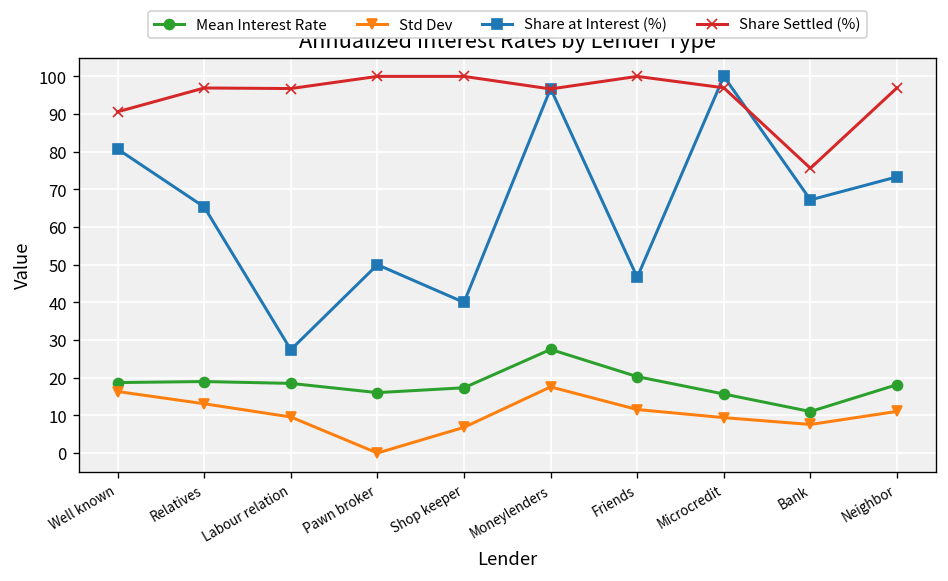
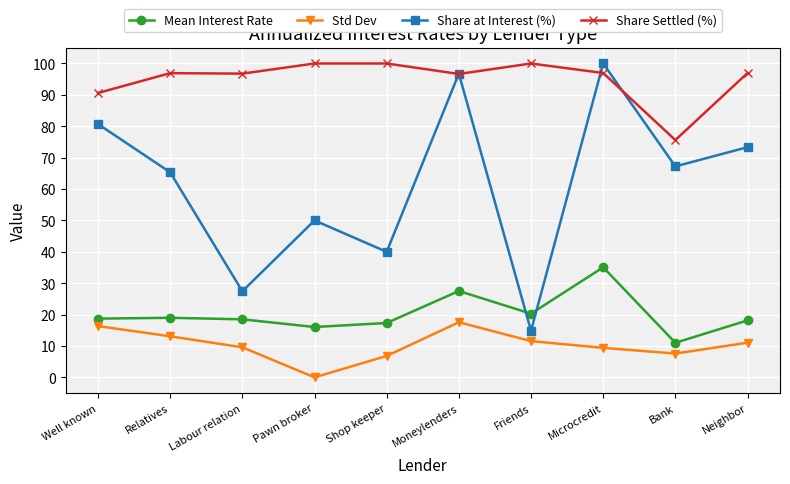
  {
    "Mean Interest Rate": {
      "Well known": 19,
      "Relatives": 19,
      "Labour relation": 18,
      "Pawn broker": 16,
      "Shop keeper": 17,
      "Moneylenders": 28,
      "Friends": 20,
-     "Microcredit": 16,
+     "Microcredit": 35,
      "Bank": 11,
      "Neighbor": 18
    },
    "Std Dev": {
      "Well known": 16,
      "Relatives": 13,
      "Labour relation": 10,
      "Pawn broker": 0,
      "Shop keeper": 7,
      "Moneylenders": 18,
      "Friends": 12,
      "Microcredit": 9,
      "Bank": 8,
      "Neighbor": 11
    },
    "Share at Interest (%)": {
      "Well known": 81,
      "Relatives": 65,
      "Labour relation": 27,
      "Pawn broker": 50,
      "Shop keeper": 40,
-     "Friends": 47,
+     "Friends": 15,
      "Microcredit": 100,
      "Bank": 67,
      "Neighbor": 73
    },
    "Share Settled (%)": {
      "Well known": 91,
      "Relatives": 97,
      "Labour relation": 97,
      "Pawn broker": 100,
      "Shop keeper": 100,
      "Friends": 100,
      "Microcredit": 97,
      "Bank": 76,
      "Neighbor": 97
    }
  }
